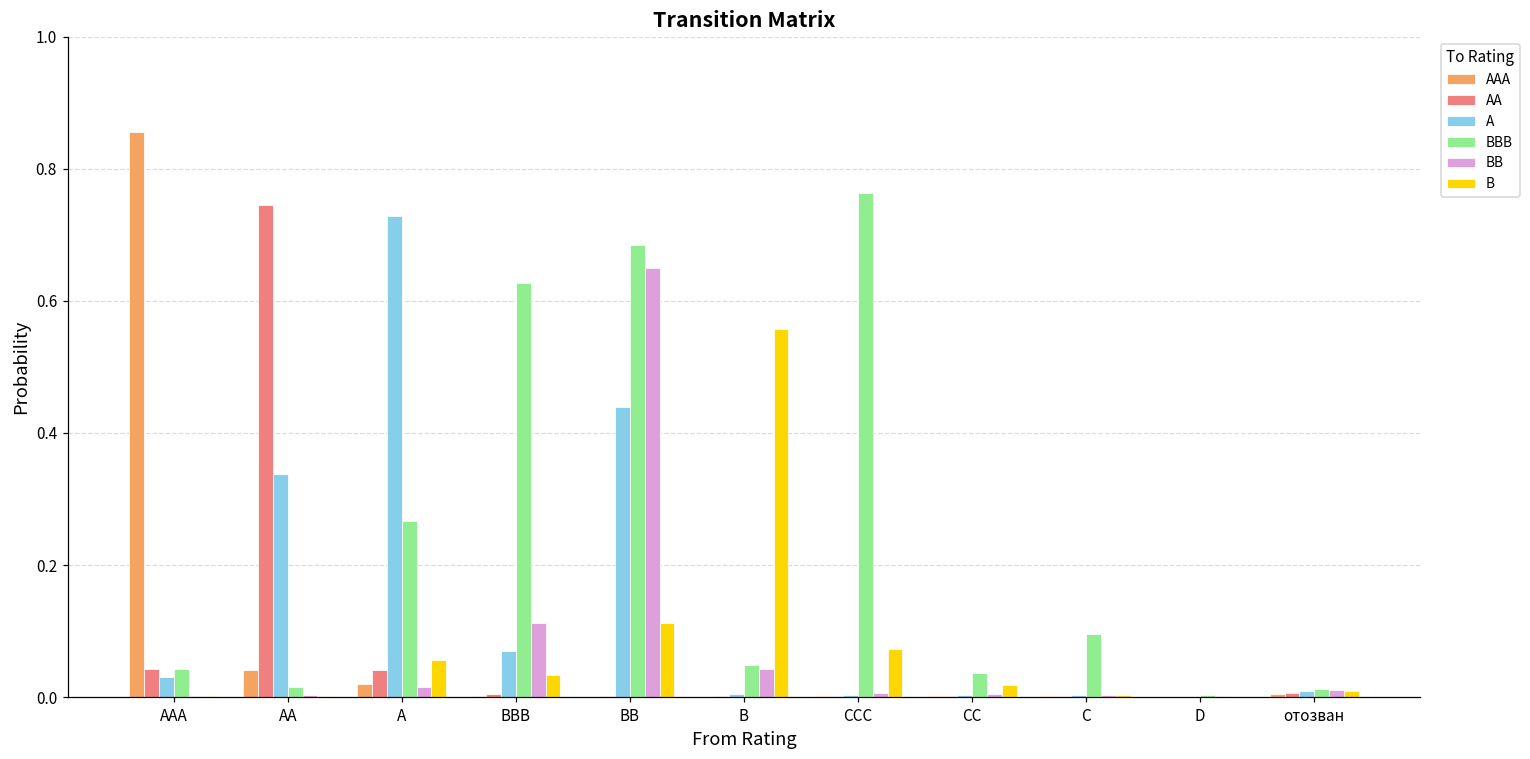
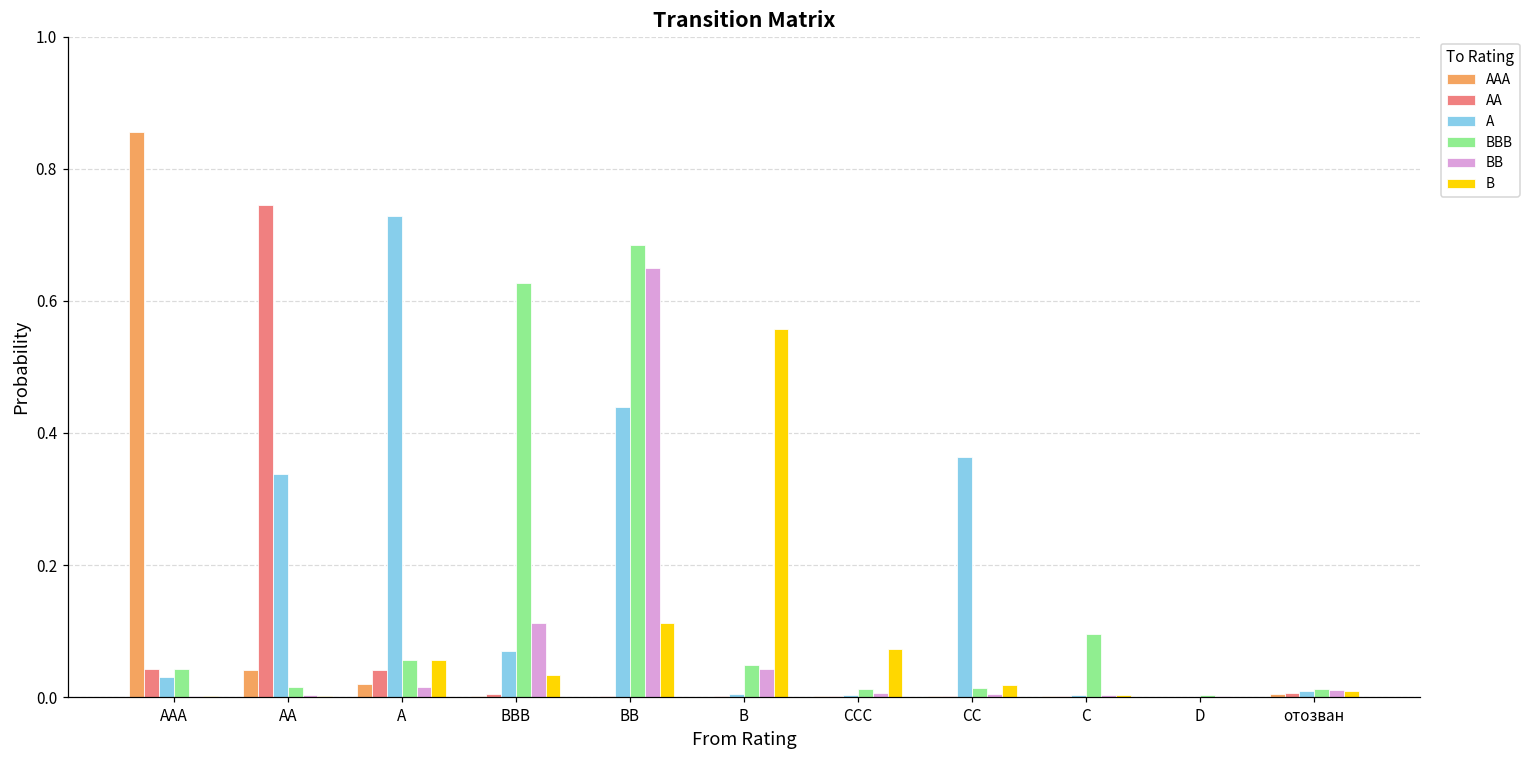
  {
    "A": {
      "AAA": 0.03,
      "AA": 0.34,
      "A": 0.73,
      "BBB": 0.07,
      "BB": 0.44,
      "B": 0.00,
-     "CC": 0.00,
+     "CC": 0.36,
      "отозван": 0.01
    },
    "BBB": {
      "AAA": 0.04,
      "AA": 0.01,
-     "A": 0.27,
+     "A": 0.06,
      "BBB": 0.63,
      "BB": 0.68,
      "B": 0.05,
-     "CCC": 0.76,
-     "CC": 0.04,
+     "CCC": 0.01,
+     "CC": 0.01,
      "C": 0.10,
      "отозван": 0.01
    },
    "BB": {
      "A": 0.01,
      "BBB": 0.11,
      "BB": 0.65,
      "B": 0.04,
      "CCC": 0.01,
      "CC": 0.00,
      "отозван": 0.01
    },
    "B": {
      "A": 0.06,
      "BBB": 0.03,
      "BB": 0.11,
      "B": 0.56,
      "CCC": 0.07,
      "CC": 0.02,
      "отозван": 0.01
    }
  }
